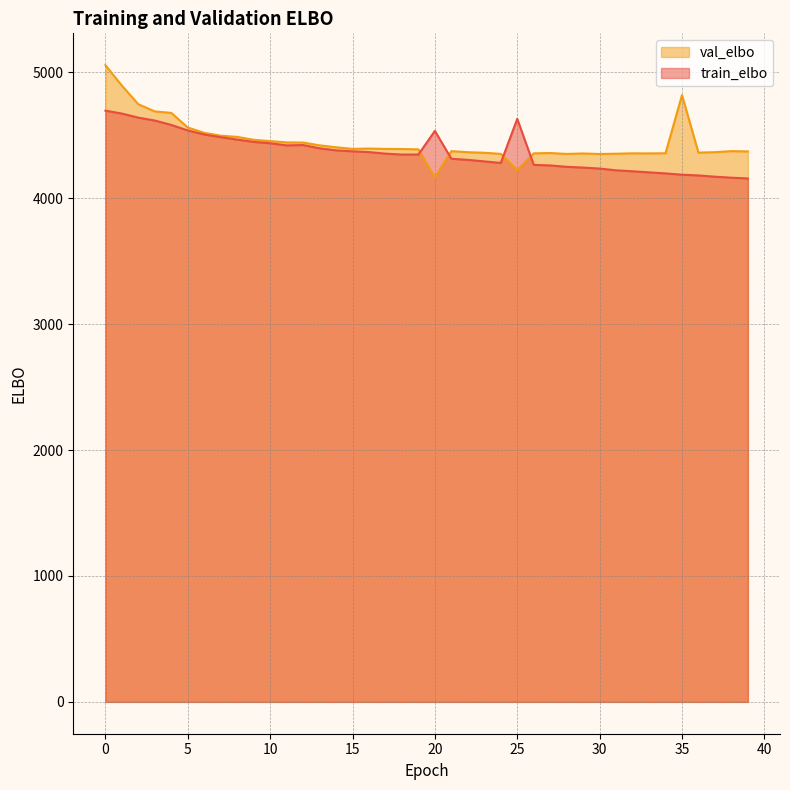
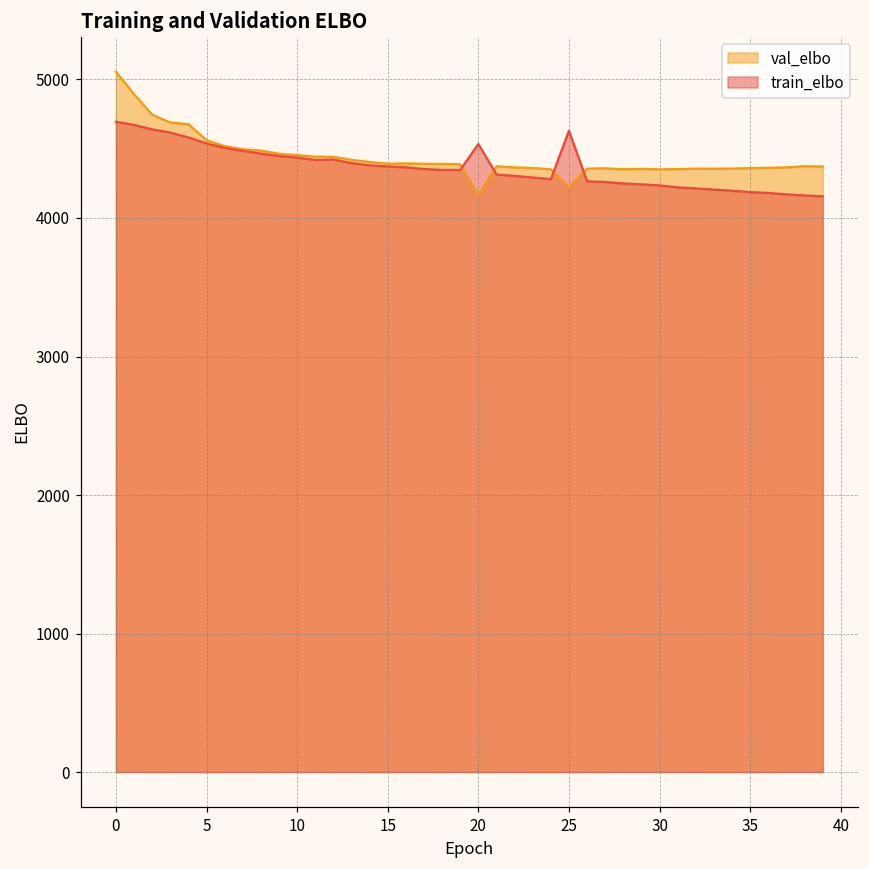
  {
    "val_elbo": {
      "0": 5060,
      "5": 4560,
      "20": 4160,
      "25": 4220,
      "30": 4350,
-     "35": 4820
+     "35": 4360
    },
    "train_elbo": {
      "0": 4700,
      "5": 4540,
      "20": 4530,
      "25": 4630,
      "30": 4240,
      "35": 4190
    }
  }
